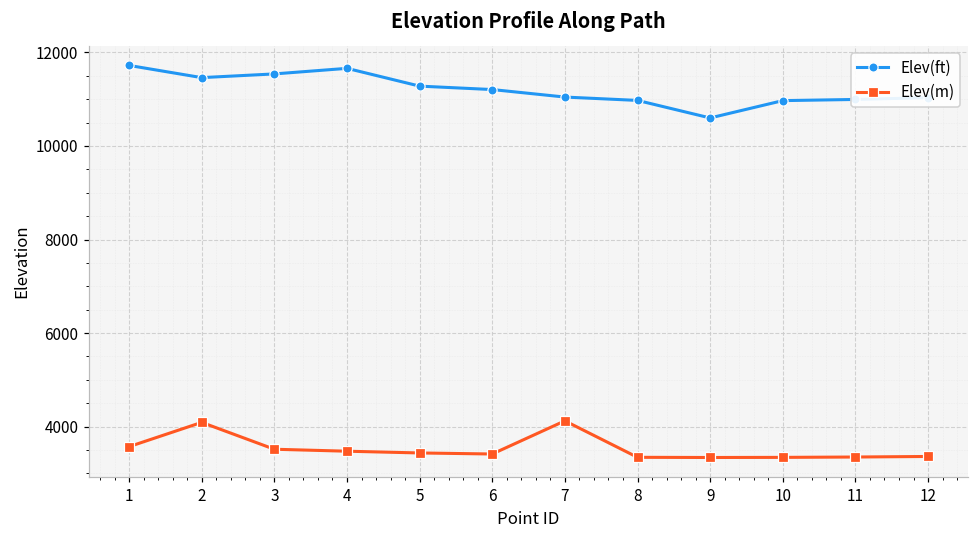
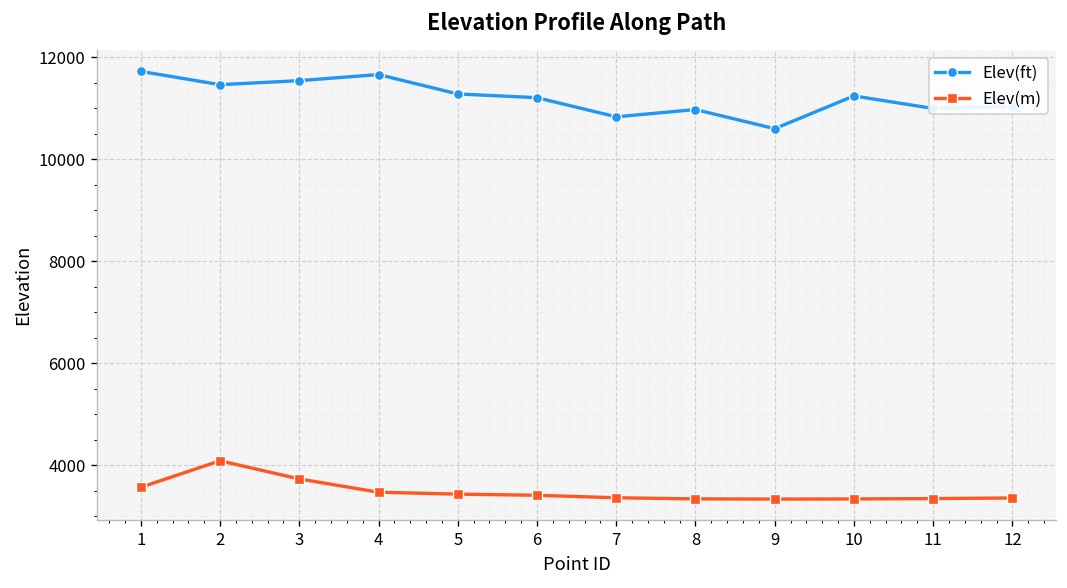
  {
    "Elev(ft)": {
      "1": 11700,
      "2": 11500,
      "3": 11500,
      "4": 11700,
      "5": 11300,
      "6": 11200,
-     "7": 11000,
+     "7": 10800,
      "8": 11000,
      "9": 10600,
-     "10": 11000
+     "10": 11200
    },
    "Elev(m)": {
      "1": 3600,
      "2": 4100,
-     "3": 3500,
+     "3": 3700,
      "4": 3500,
      "5": 3400,
      "6": 3400,
-     "7": 4100,
+     "7": 3400,
      "8": 3300,
      "9": 3300,
      "10": 3300,
      "11": 3400,
      "12": 3400
    }
  }
